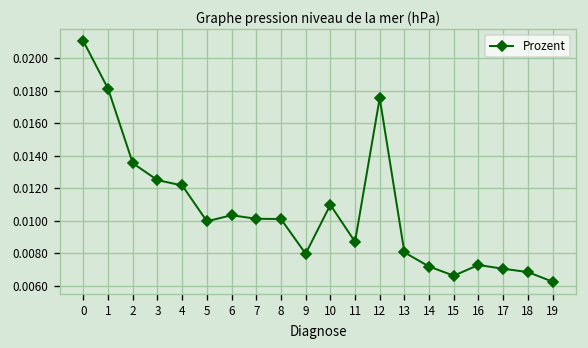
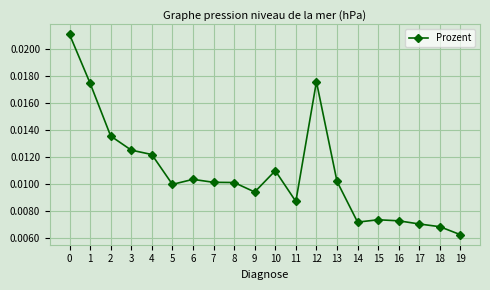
  {
    "0": 0.0210,
-   "1": 0.0181,
+   "1": 0.0174,
    "2": 0.0135,
    "3": 0.0125,
    "4": 0.0122,
    "5": 0.0100,
    "6": 0.0103,
    "7": 0.0101,
    "8": 0.0101,
-   "9": 0.0080,
+   "9": 0.0094,
    "10": 0.0110,
    "11": 0.0087,
    "12": 0.0175,
-   "13": 0.0080,
+   "13": 0.0102,
    "14": 0.0072,
-   "15": 0.0066,
+   "15": 0.0073,
    "16": 0.0073,
    "17": 0.0070,
    "18": 0.0068,
    "19": 0.0062
  }
